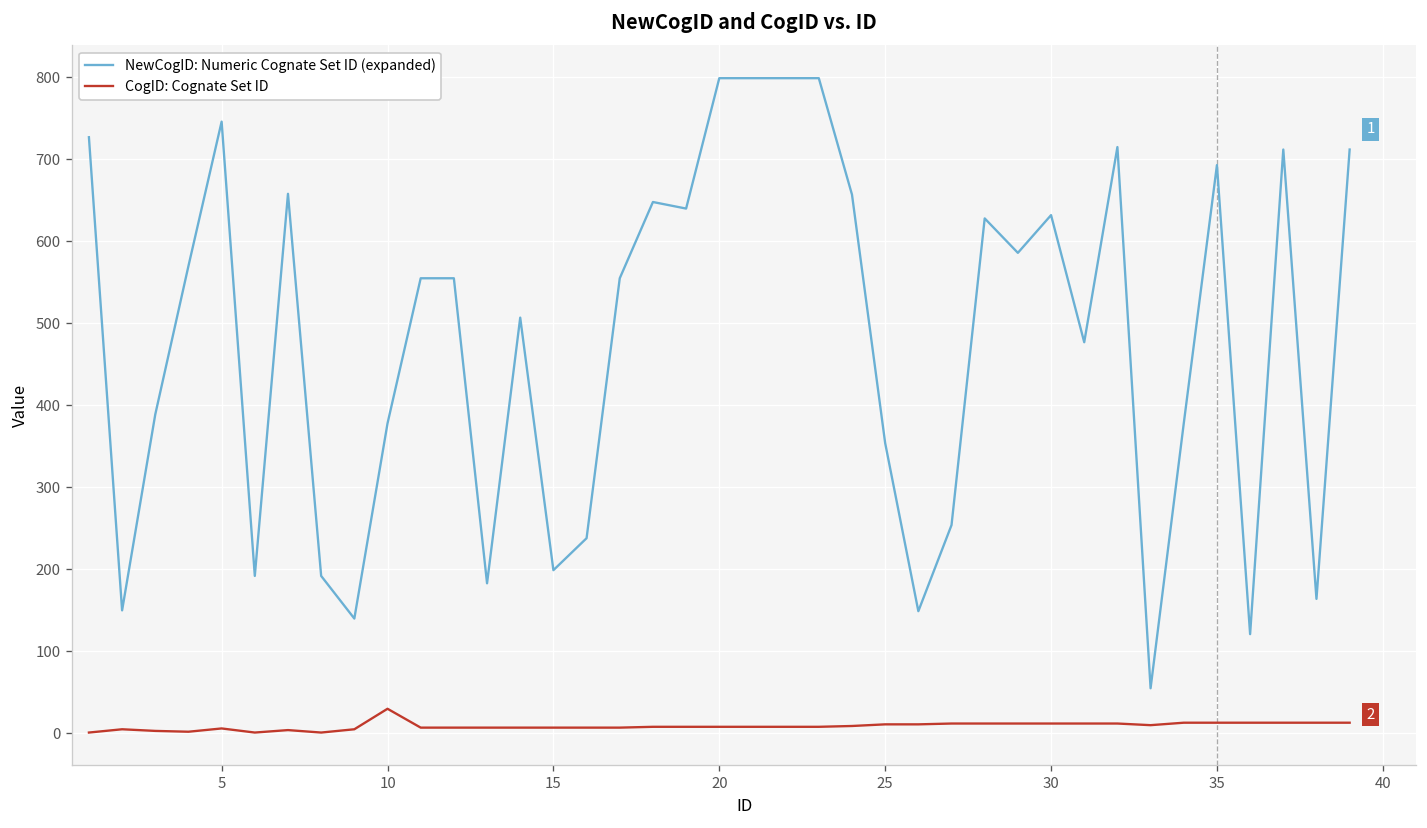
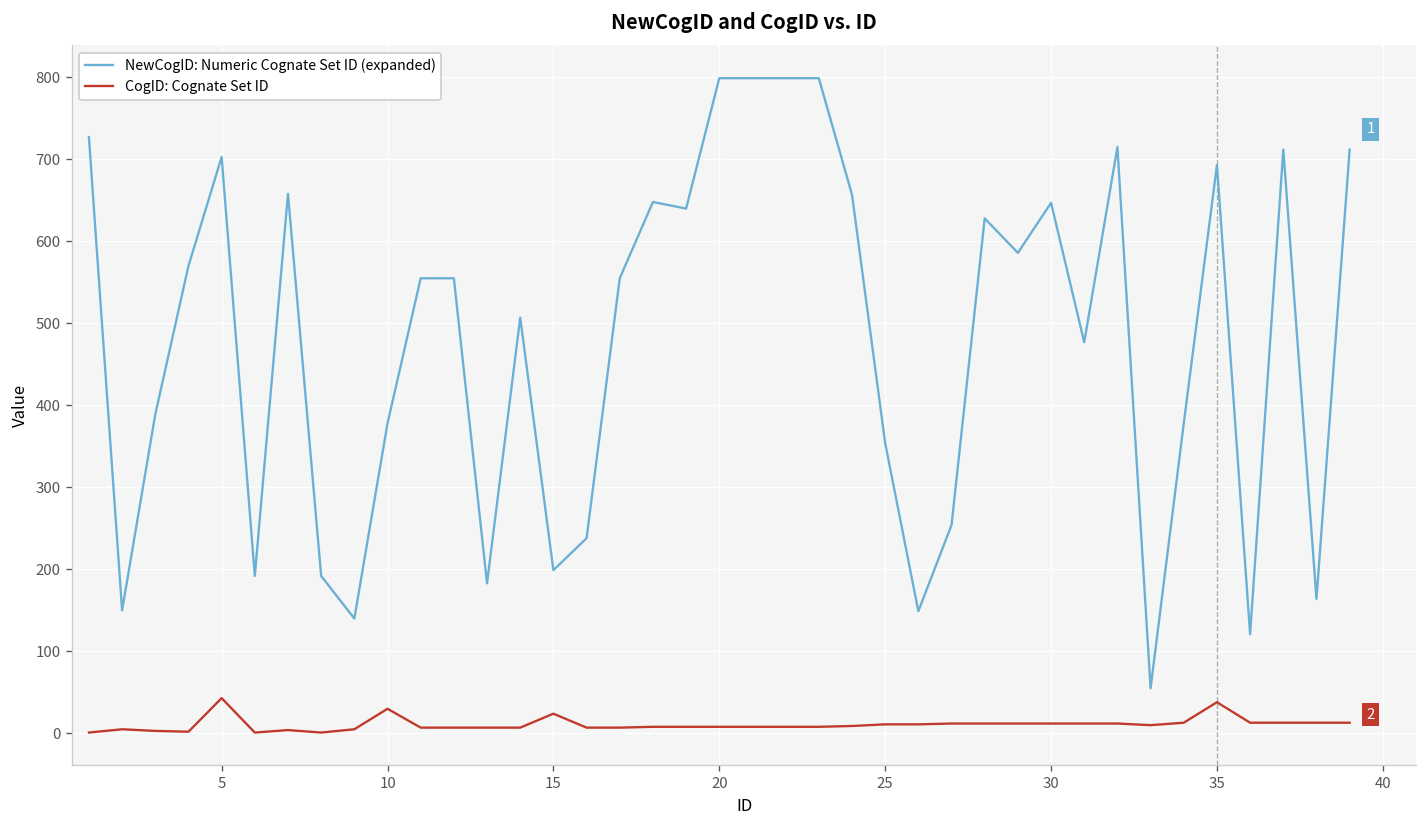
  {
    "NewCogID: Numeric Cognate Set ID (expanded)": {
-     "5": 750,
+     "5": 700,
      "10": 380,
      "15": 200,
      "20": 800,
      "25": 350,
-     "30": 630,
+     "30": 650,
      "35": 690
    },
    "CogID: Cognate Set ID": {
-     "5": 10,
+     "5": 40,
      "10": 30,
-     "15": 10,
+     "15": 20,
      "20": 10,
      "25": 10,
      "30": 10,
-     "35": 10
+     "35": 40
    }
  }
